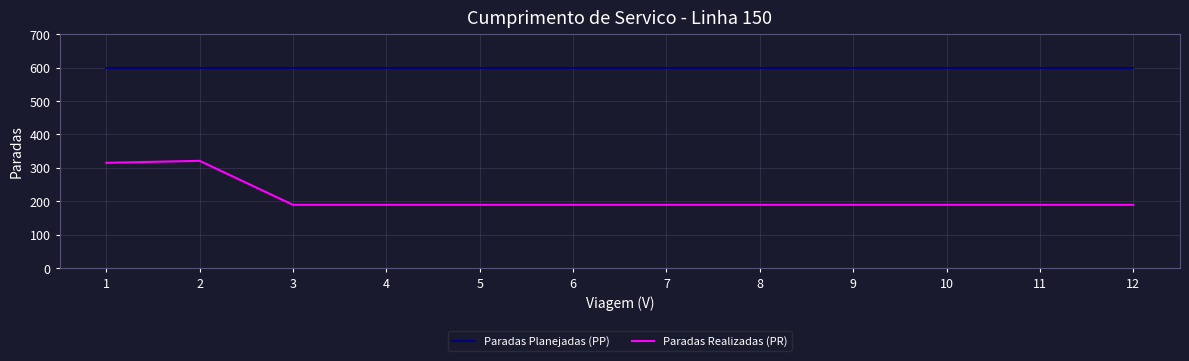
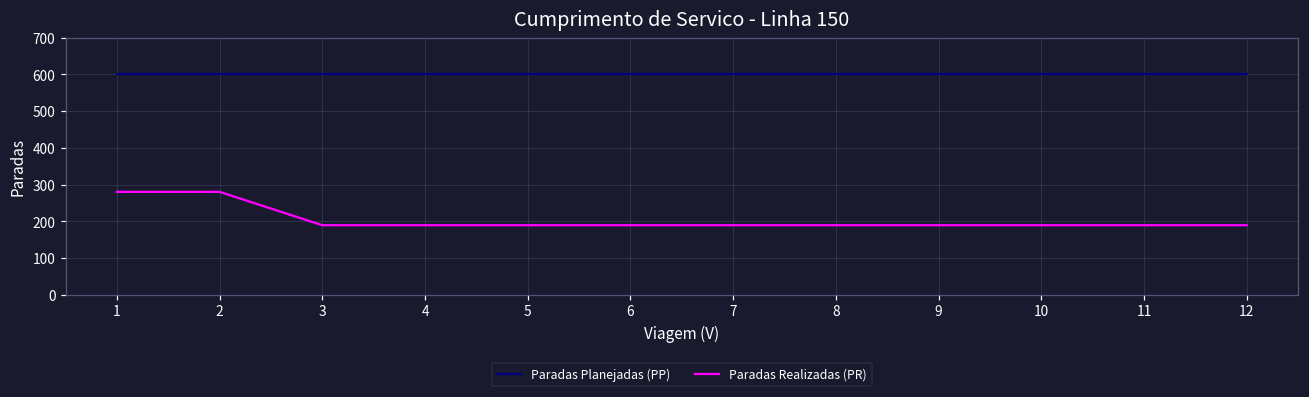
  {
    "Paradas Planejadas (PP)": {
      "1": 600,
      "2": 600,
      "3": 600,
      "4": 600,
      "5": 600,
      "6": 600,
      "7": 600,
      "8": 600,
      "9": 600,
      "10": 600,
      "11": 600,
      "12": 600
    },
    "Paradas Realizadas (PR)": {
-     "1": 320,
-     "2": 320,
+     "1": 280,
+     "2": 280,
      "3": 190,
      "4": 190,
      "5": 190,
      "6": 190,
      "7": 190,
      "8": 190,
      "9": 190,
      "10": 190,
      "11": 190,
      "12": 190
    }
  }
